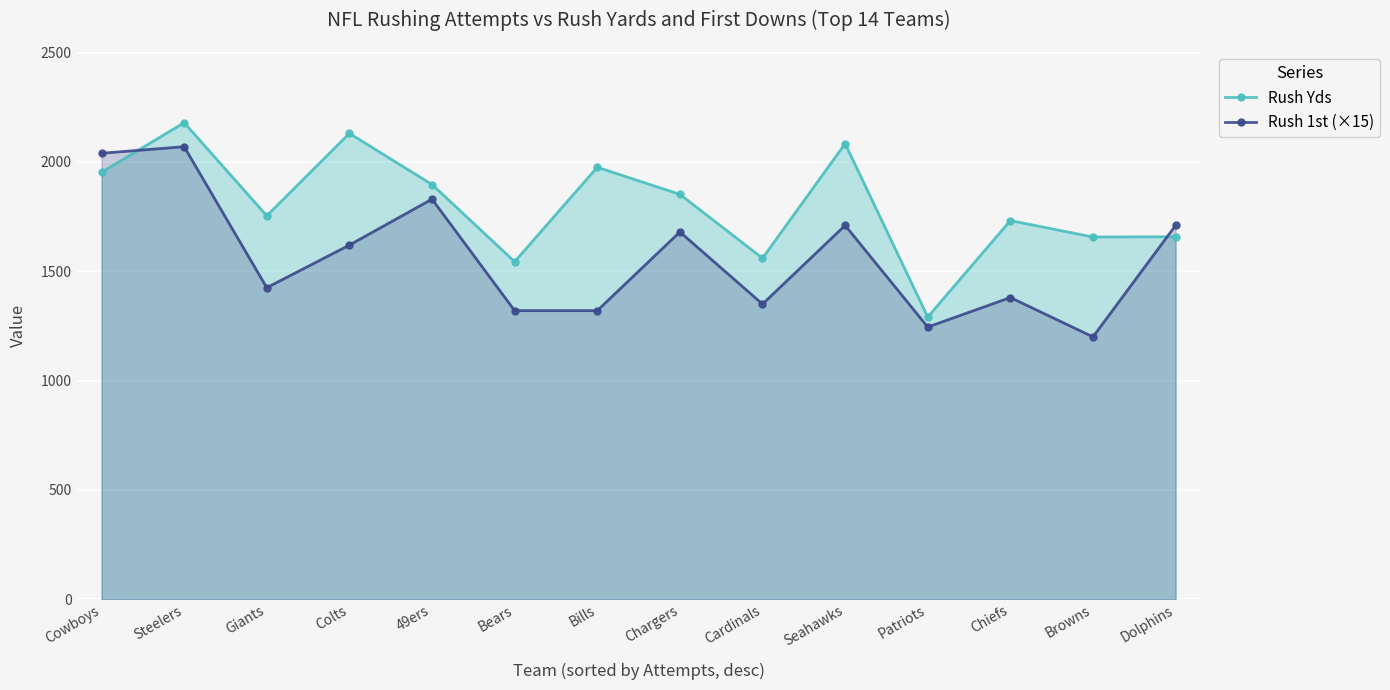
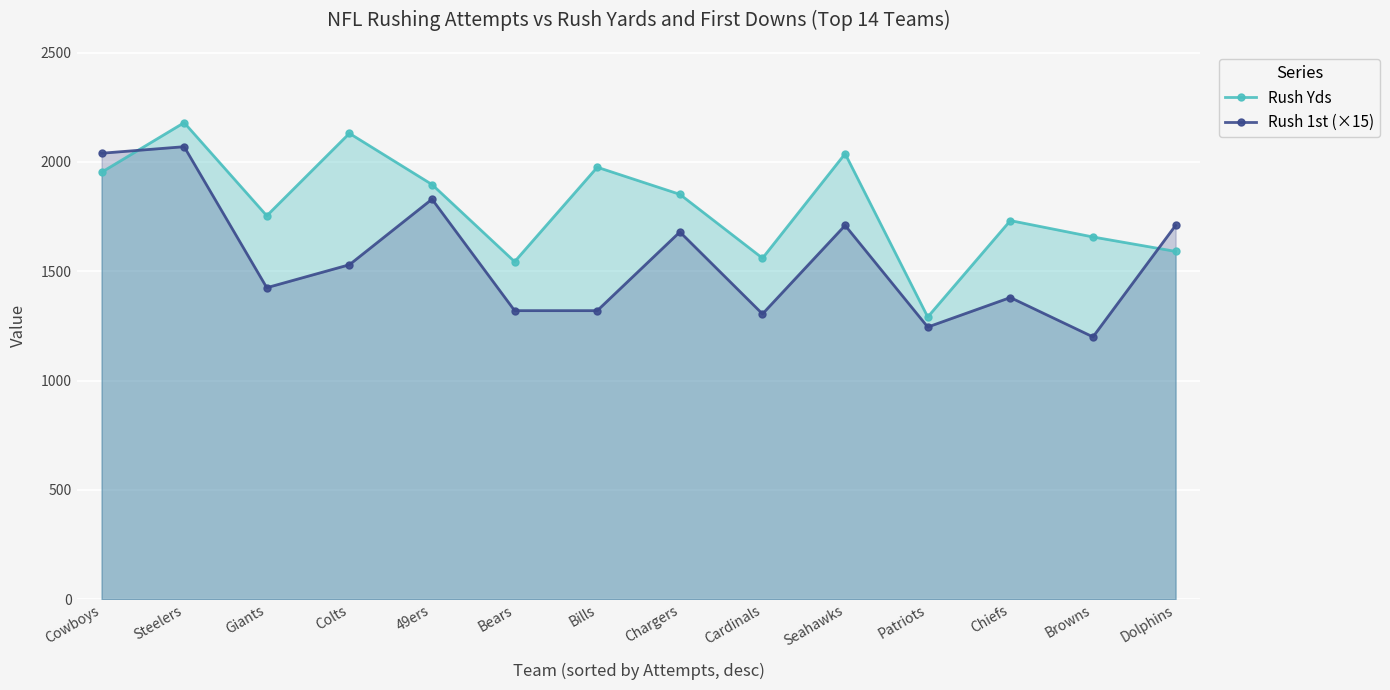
  {
    "Rush Yds": {
      "Cowboys": 1950,
      "Steelers": 2180,
      "Giants": 1750,
      "Colts": 2130,
      "49ers": 1900,
      "Bears": 1540,
      "Bills": 1980,
      "Chargers": 1850,
      "Cardinals": 1560,
-     "Seahawks": 2080,
+     "Seahawks": 2040,
      "Patriots": 1290,
      "Chiefs": 1730,
      "Browns": 1660,
-     "Dolphins": 1660
+     "Dolphins": 1590
    },
    "Rush 1st (×15)": {
      "Cowboys": 2040,
      "Steelers": 2070,
      "Giants": 1430,
-     "Colts": 1620,
+     "Colts": 1530,
      "49ers": 1830,
      "Bears": 1320,
      "Bills": 1320,
      "Chargers": 1680,
-     "Cardinals": 1350,
+     "Cardinals": 1310,
      "Seahawks": 1710,
      "Patriots": 1250,
      "Chiefs": 1380,
      "Browns": 1200,
      "Dolphins": 1710
    }
  }
